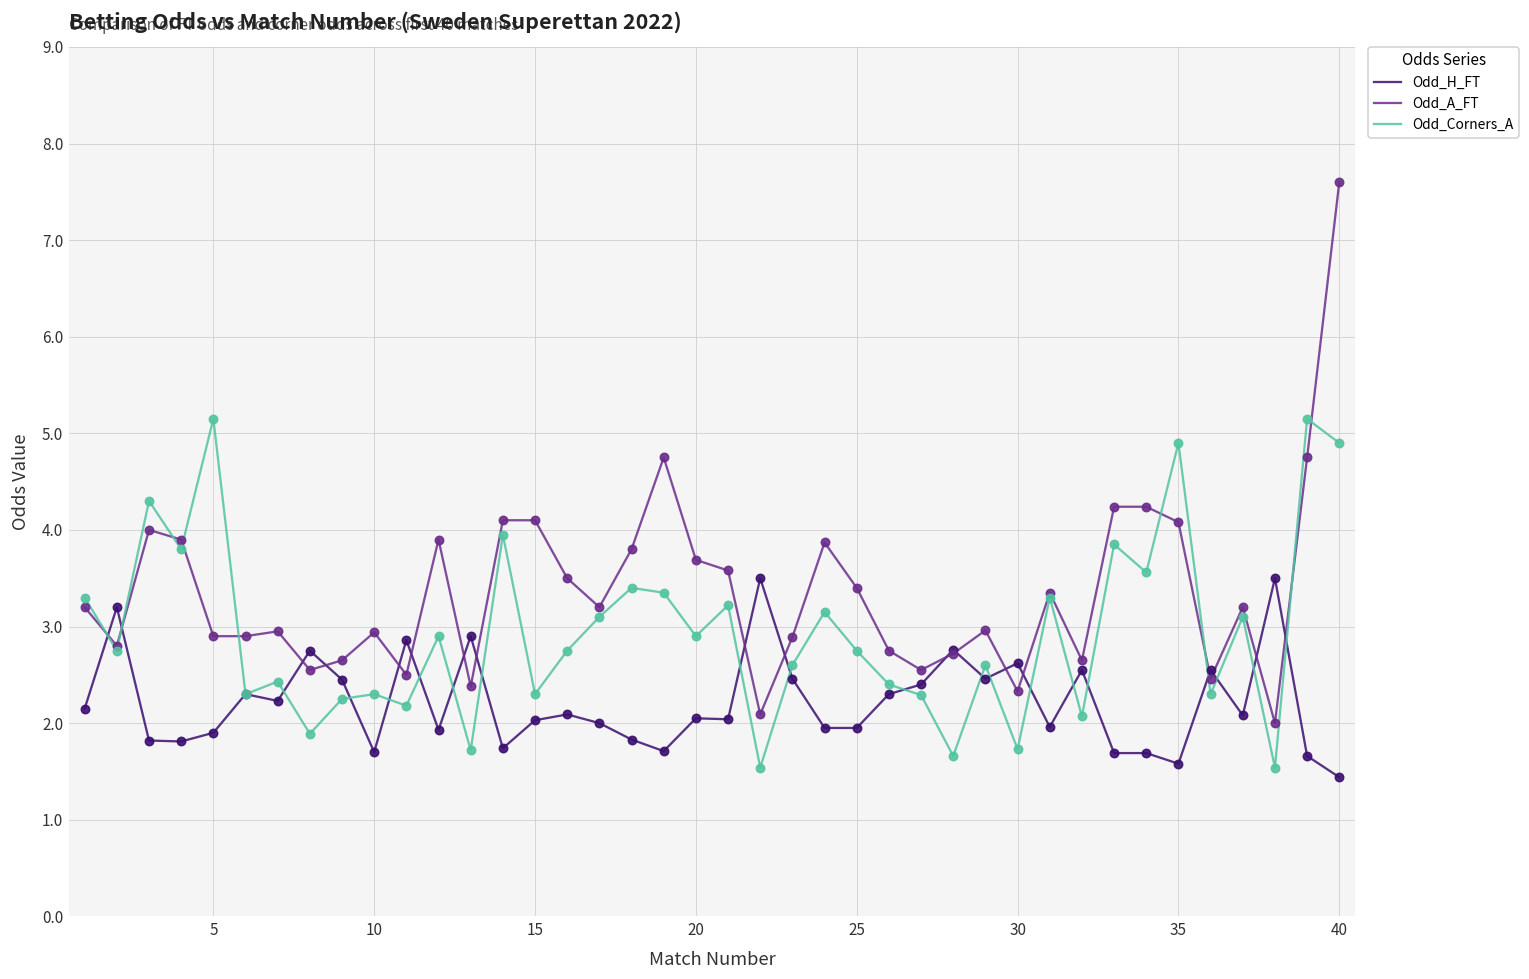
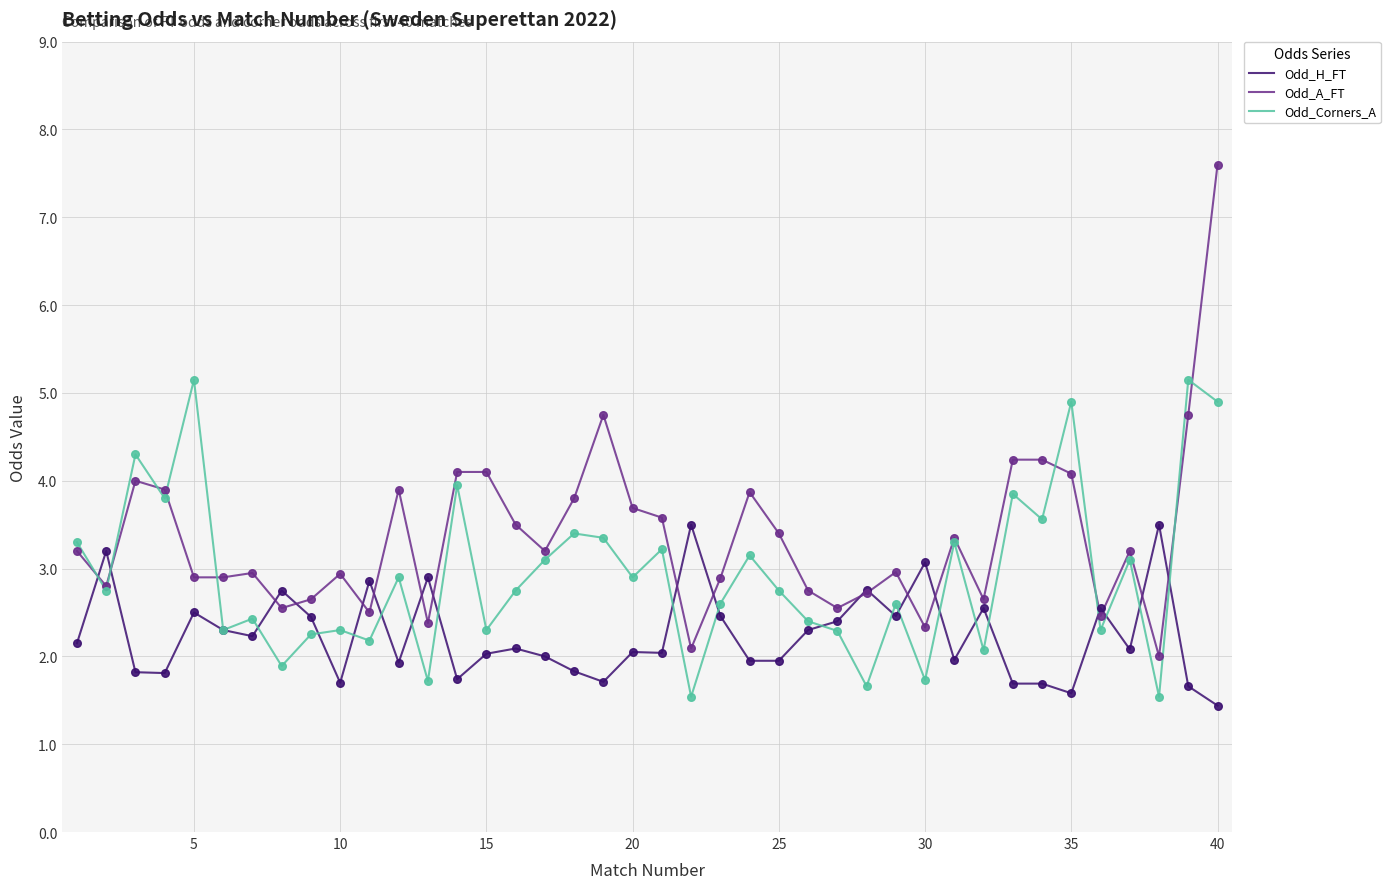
  {
    "Odd_H_FT": {
-     "5": 1.9,
+     "5": 2.5,
      "10": 1.7,
      "15": 2.0,
      "20": 2.1,
      "25": 2.0,
-     "30": 2.6,
+     "30": 3.1,
      "35": 1.6,
      "40": 1.4
    },
    "Odd_A_FT": {
      "5": 2.9,
      "10": 2.9,
      "15": 4.1,
      "20": 3.7,
      "25": 3.4,
      "30": 2.3,
      "35": 4.1,
      "40": 7.6
    },
    "Odd_Corners_A": {
      "5": 5.2,
      "10": 2.3,
      "15": 2.3,
      "20": 2.9,
      "25": 2.8,
      "30": 1.7,
      "35": 4.9,
      "40": 4.9
    }
  }
